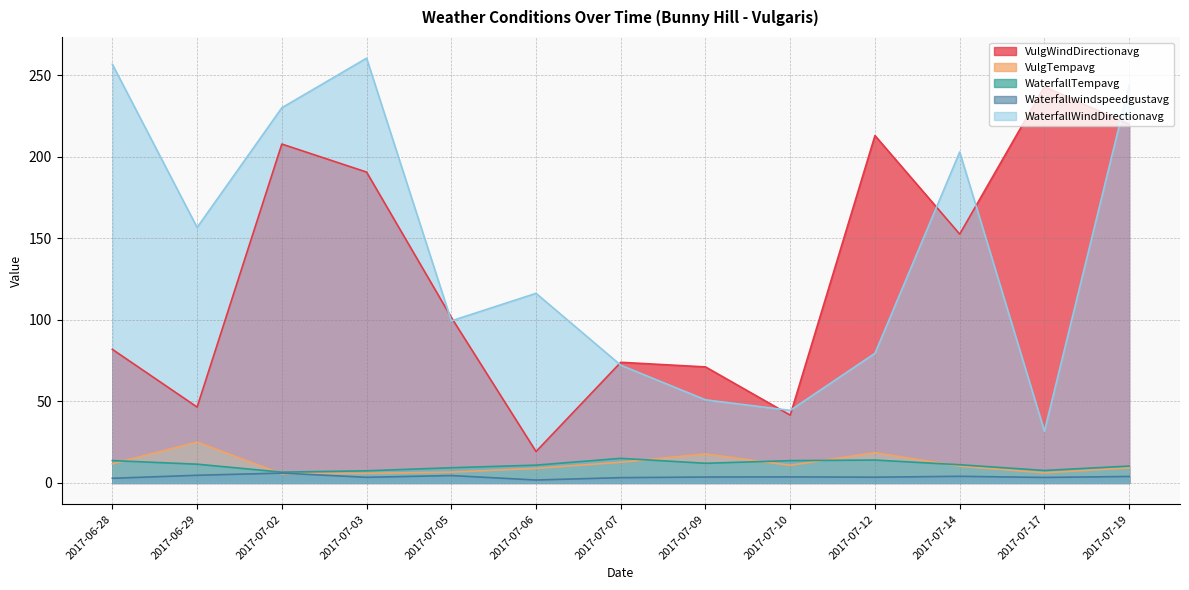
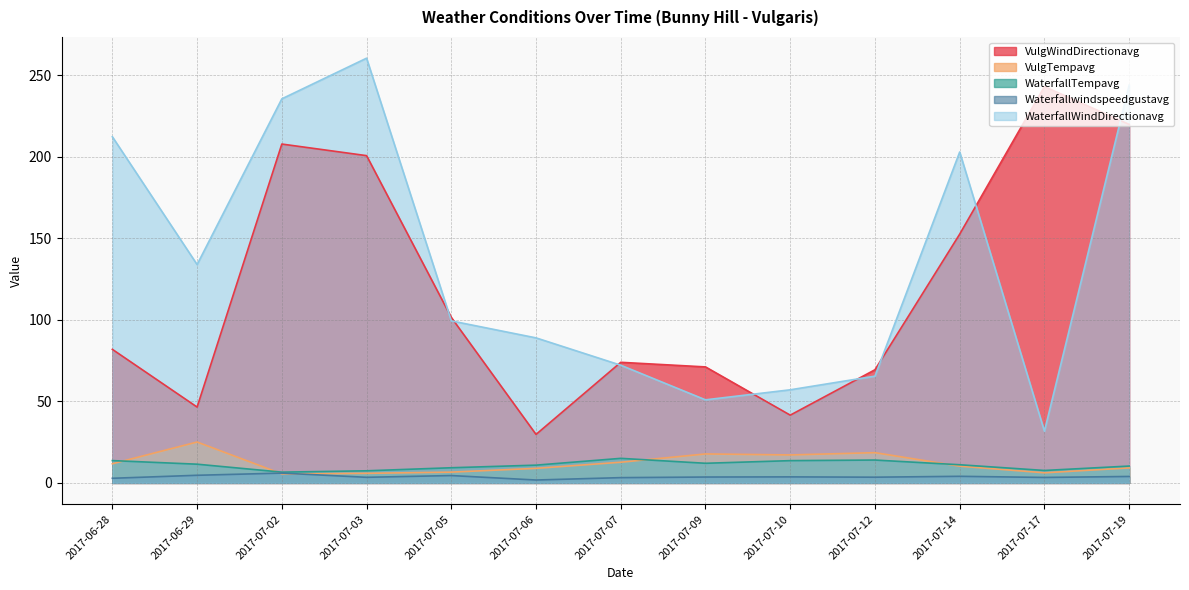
  {
    "VulgWindDirectionavg": {
      "2017-06-28": 82,
      "2017-06-29": 47,
      "2017-07-02": 208,
-     "2017-07-03": 191,
+     "2017-07-03": 201,
      "2017-07-05": 102,
-     "2017-07-06": 19,
+     "2017-07-06": 30,
      "2017-07-07": 74,
      "2017-07-09": 71,
      "2017-07-10": 42,
-     "2017-07-12": 213,
+     "2017-07-12": 69,
      "2017-07-14": 153
    },
    "VulgTempavg": {
      "2017-06-28": 12,
      "2017-06-29": 25,
      "2017-07-05": 7,
      "2017-07-06": 9,
      "2017-07-07": 13,
      "2017-07-09": 18,
-     "2017-07-10": 11,
+     "2017-07-10": 17,
      "2017-07-12": 19
    },
    "WaterfallWindDirectionavg": {
-     "2017-06-28": 257,
-     "2017-06-29": 157,
-     "2017-07-02": 230,
+     "2017-06-28": 212,
+     "2017-06-29": 134,
+     "2017-07-02": 236,
      "2017-07-03": 261,
      "2017-07-05": 99,
-     "2017-07-06": 116,
+     "2017-07-06": 89,
      "2017-07-07": 72,
      "2017-07-09": 51,
-     "2017-07-10": 45,
-     "2017-07-12": 80,
+     "2017-07-10": 57,
+     "2017-07-12": 66,
      "2017-07-14": 203,
      "2017-07-17": 32
    }
  }
